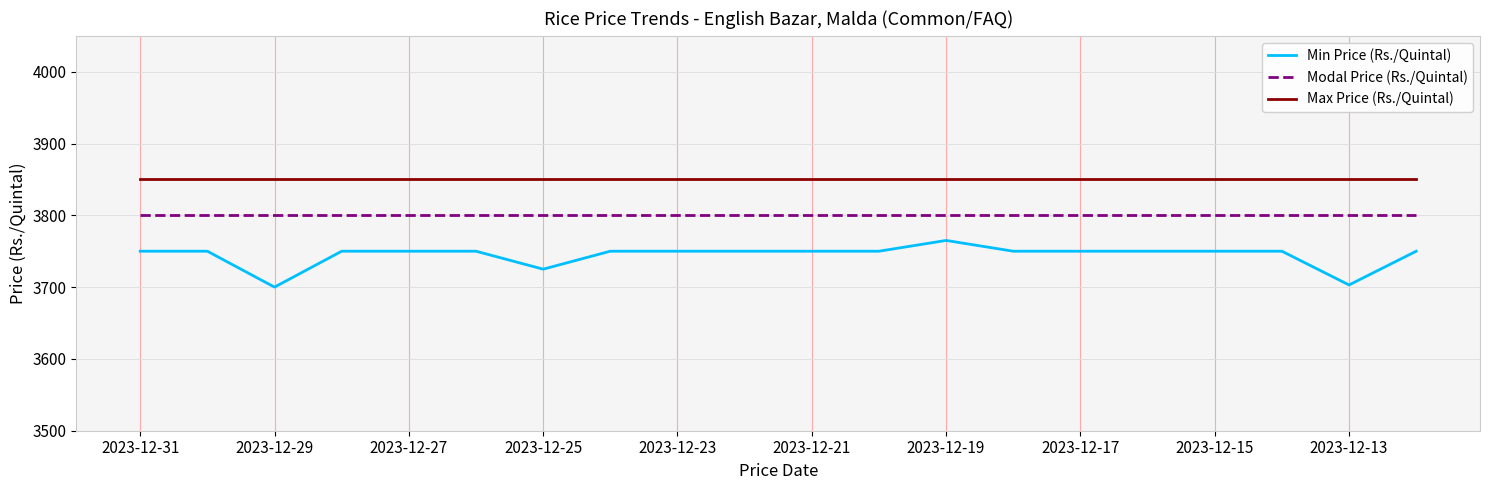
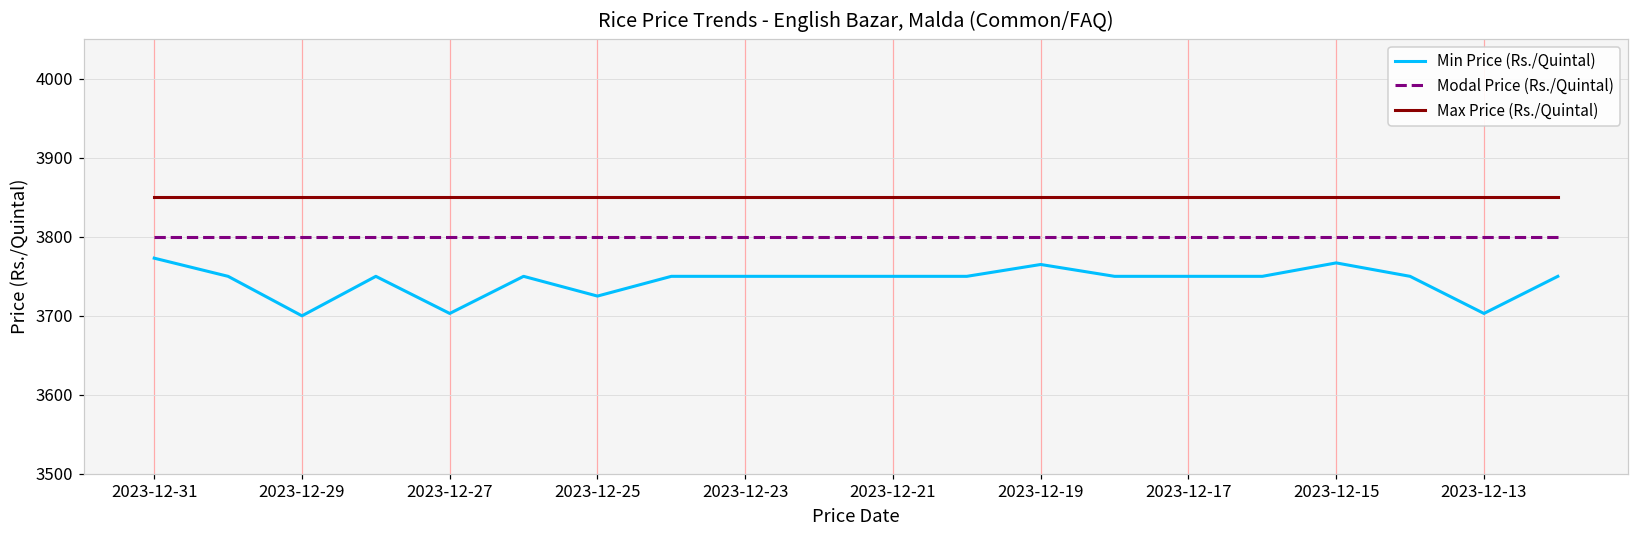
  {
    "Min Price (Rs./Quintal)": {
-     "2023-12-31": 3750,
+     "2023-12-31": 3770,
      "2023-12-29": 3700,
-     "2023-12-27": 3750,
+     "2023-12-27": 3700,
      "2023-12-25": 3730,
      "2023-12-23": 3750,
      "2023-12-21": 3750,
      "2023-12-19": 3770,
      "2023-12-17": 3750,
-     "2023-12-15": 3750,
+     "2023-12-15": 3770,
      "2023-12-13": 3700
    },
    "Modal Price (Rs./Quintal)": {
      "2023-12-31": 3800,
      "2023-12-29": 3800,
      "2023-12-27": 3800,
      "2023-12-25": 3800,
      "2023-12-23": 3800,
      "2023-12-21": 3800,
      "2023-12-19": 3800,
      "2023-12-17": 3800,
      "2023-12-15": 3800,
      "2023-12-13": 3800
    },
    "Max Price (Rs./Quintal)": {
      "2023-12-31": 3850,
      "2023-12-29": 3850,
      "2023-12-27": 3850,
      "2023-12-25": 3850,
      "2023-12-23": 3850,
      "2023-12-21": 3850,
      "2023-12-19": 3850,
      "2023-12-17": 3850,
      "2023-12-15": 3850,
      "2023-12-13": 3850
    }
  }
